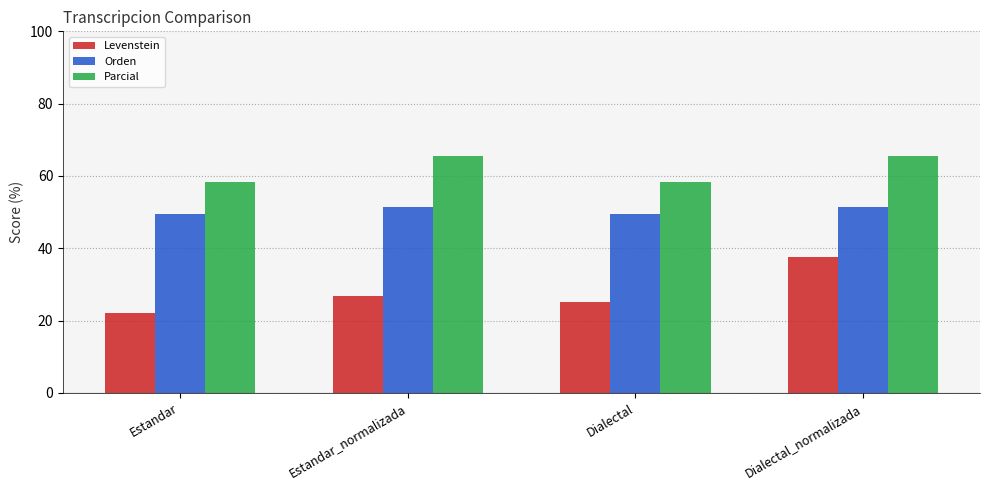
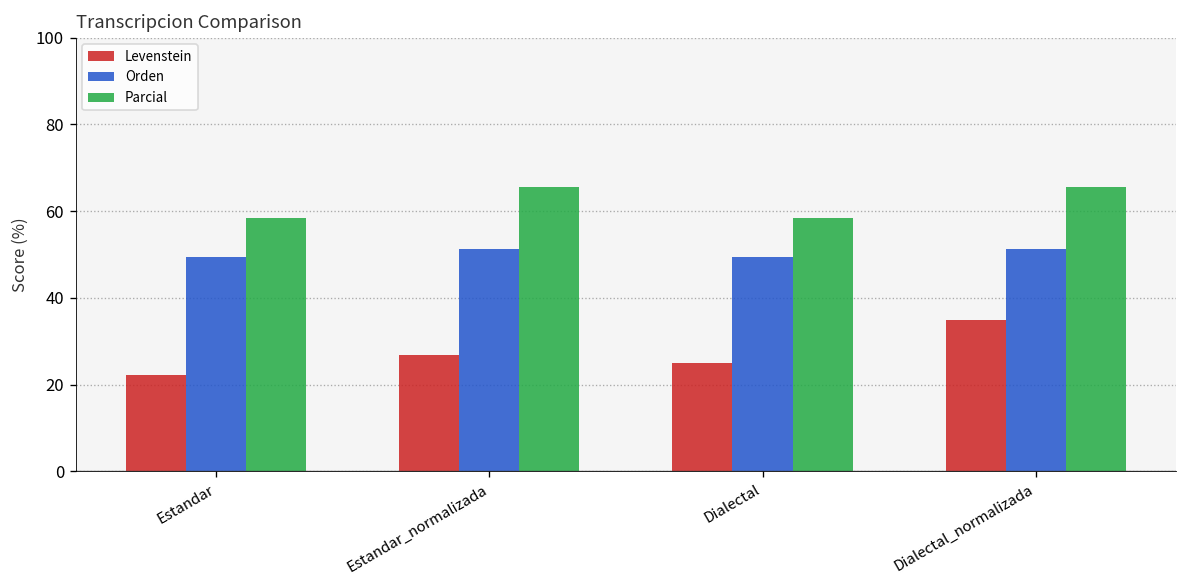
  {
    "Levenstein": {
      "Estandar": 22,
      "Estandar_normalizada": 27,
      "Dialectal": 25,
-     "Dialectal_normalizada": 38
+     "Dialectal_normalizada": 35
    },
    "Orden": {
      "Estandar": 49,
      "Estandar_normalizada": 51,
      "Dialectal": 49,
      "Dialectal_normalizada": 51
    },
    "Parcial": {
      "Estandar": 58,
      "Estandar_normalizada": 66,
      "Dialectal": 58,
      "Dialectal_normalizada": 66
    }
  }
